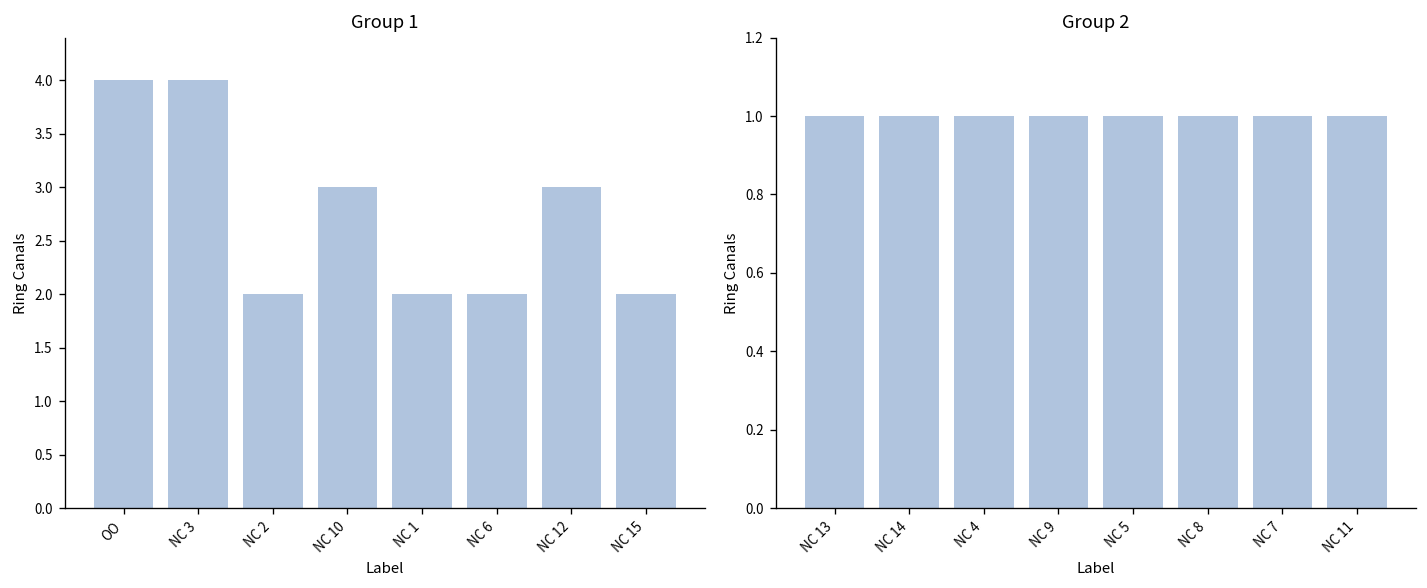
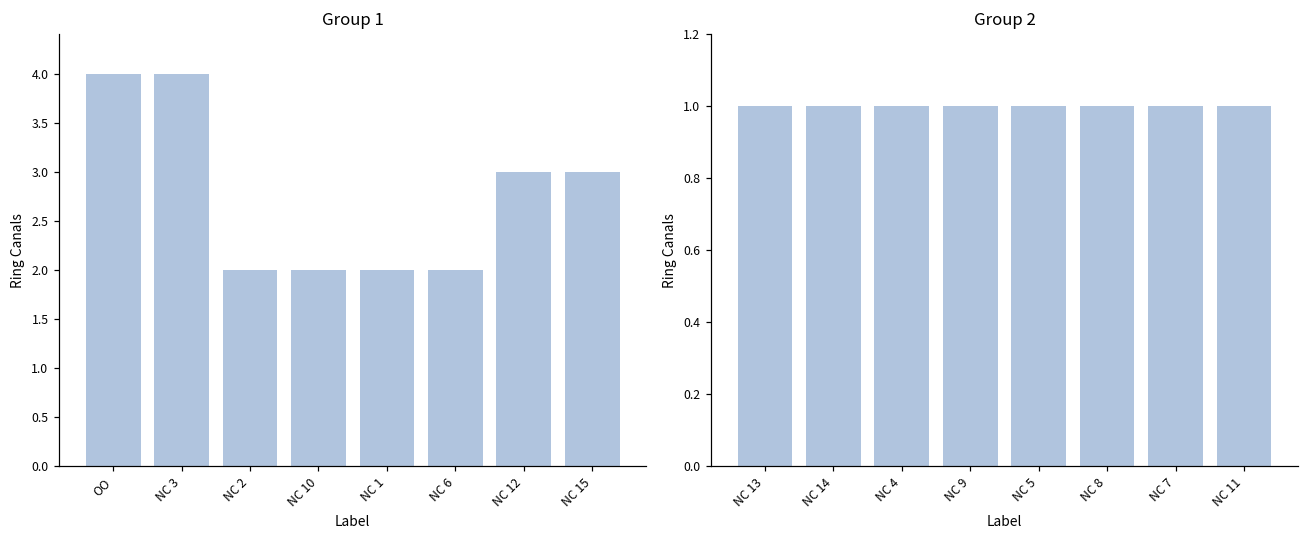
  {
    "Group 1": {
      "OO": 4,
      "NC 3": 4,
      "NC 2": 2,
-     "NC 10": 3,
+     "NC 10": 2,
      "NC 1": 2,
      "NC 6": 2,
      "NC 12": 3,
-     "NC 15": 2
+     "NC 15": 3
    },
    "Group 2": {
      "NC 13": 1.00,
      "NC 14": 1.00,
      "NC 4": 1.00,
      "NC 9": 1.00,
      "NC 5": 1.00,
      "NC 8": 1.00,
      "NC 7": 1.00,
      "NC 11": 1.00
    }
  }
